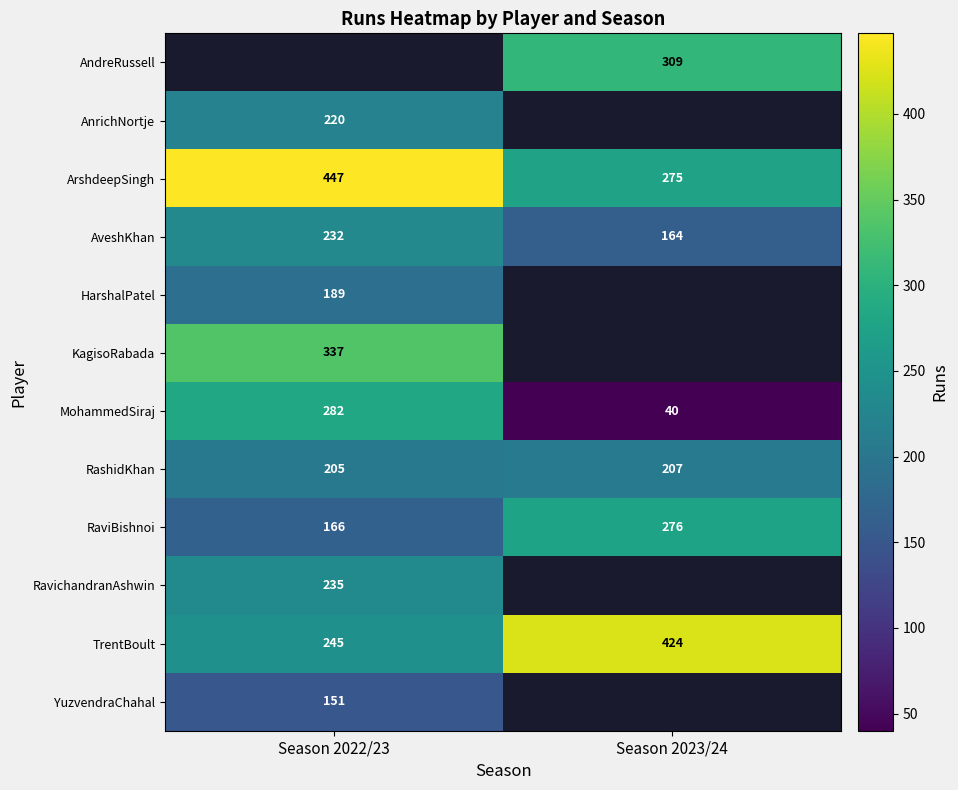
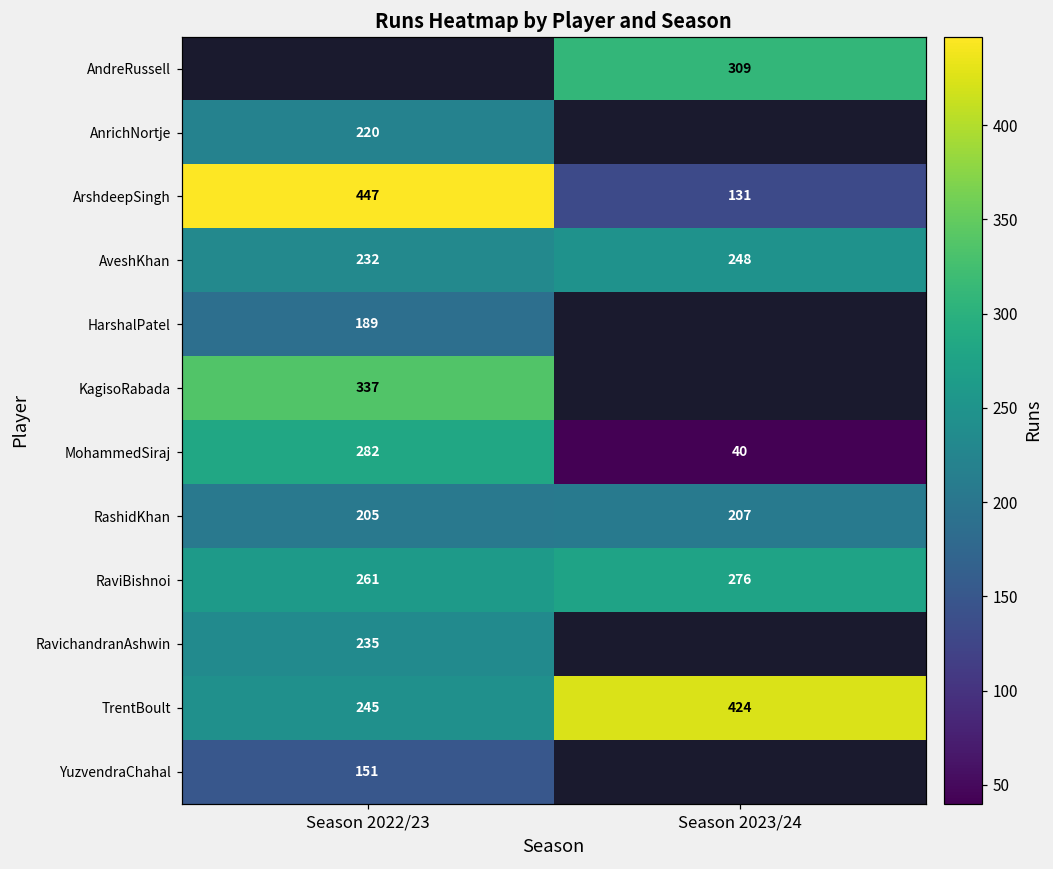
  {
    "AndreRussell": {
      "Season 2023/24": 309
    },
    "AnrichNortje": {
      "Season 2022/23": 220
    },
    "ArshdeepSingh": {
      "Season 2022/23": 447,
-     "Season 2023/24": 275
+     "Season 2023/24": 131
    },
    "AveshKhan": {
      "Season 2022/23": 232,
-     "Season 2023/24": 164
+     "Season 2023/24": 248
    },
    "HarshalPatel": {
      "Season 2022/23": 189
    },
    "KagisoRabada": {
      "Season 2022/23": 337
    },
    "MohammedSiraj": {
      "Season 2022/23": 282,
      "Season 2023/24": 40
    },
    "RashidKhan": {
      "Season 2022/23": 205,
      "Season 2023/24": 207
    },
    "RaviBishnoi": {
-     "Season 2022/23": 166,
+     "Season 2022/23": 261,
      "Season 2023/24": 276
    },
    "RavichandranAshwin": {
      "Season 2022/23": 235
    },
    "TrentBoult": {
      "Season 2022/23": 245,
      "Season 2023/24": 424
    },
    "YuzvendraChahal": {
      "Season 2022/23": 151
    }
  }
